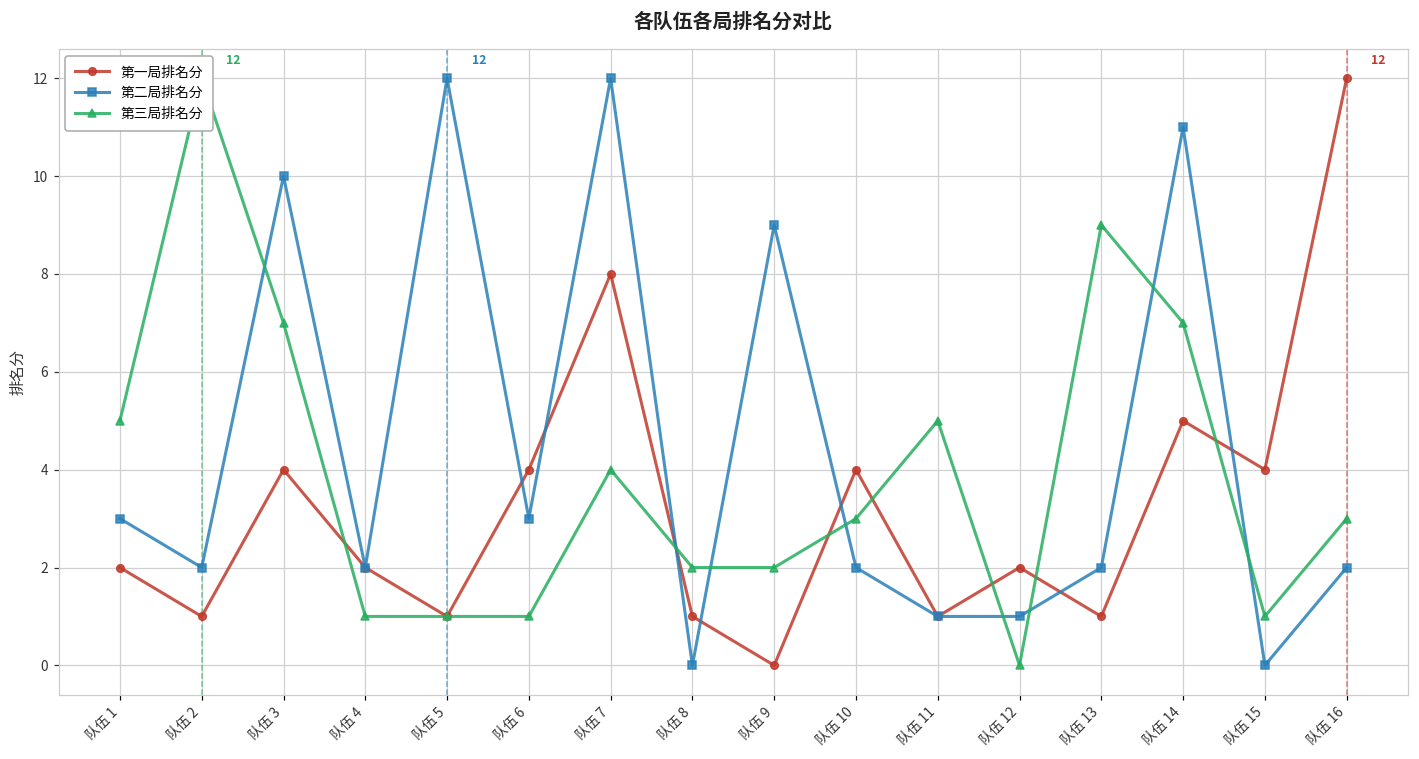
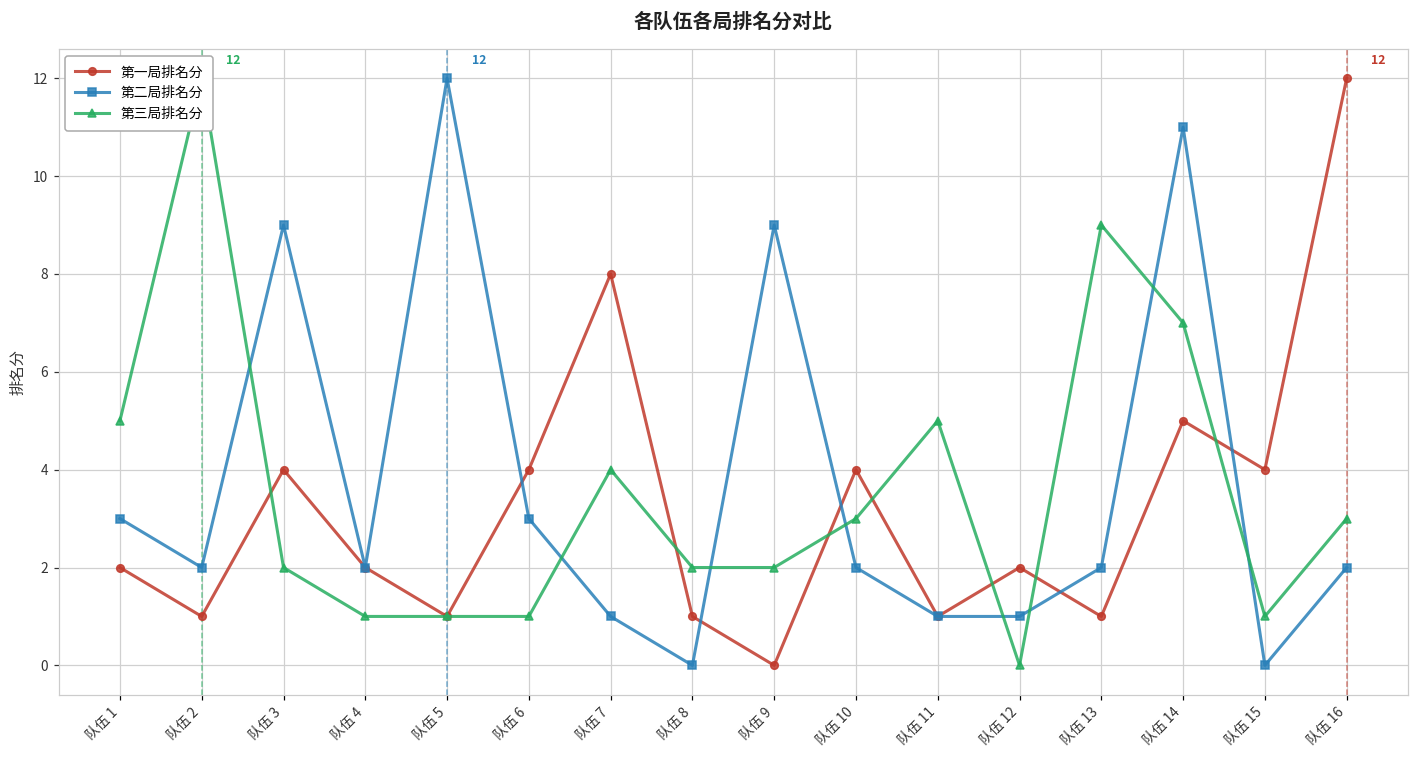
  {
    "第一局排名分": {
      "队伍 16": 12
    },
    "第二局排名分": {
      "队伍 1": 3,
      "队伍 2": 2,
-     "队伍 3": 10,
+     "队伍 3": 9,
      "队伍 6": 3,
-     "队伍 7": 12,
+     "队伍 7": 1,
      "队伍 8": 0,
      "队伍 9": 9,
      "队伍 10": 2,
      "队伍 12": 1,
      "队伍 13": 2,
      "队伍 14": 11,
      "队伍 15": 0,
      "队伍 16": 2
    },
    "第三局排名分": {
      "队伍 1": 5,
-     "队伍 3": 7,
+     "队伍 3": 2,
      "队伍 4": 1,
      "队伍 6": 1,
      "队伍 7": 4,
      "队伍 8": 2,
      "队伍 9": 2,
      "队伍 10": 3,
      "队伍 11": 5,
      "队伍 12": 0,
      "队伍 13": 9,
      "队伍 14": 7,
      "队伍 15": 1,
      "队伍 16": 3
    }
  }
